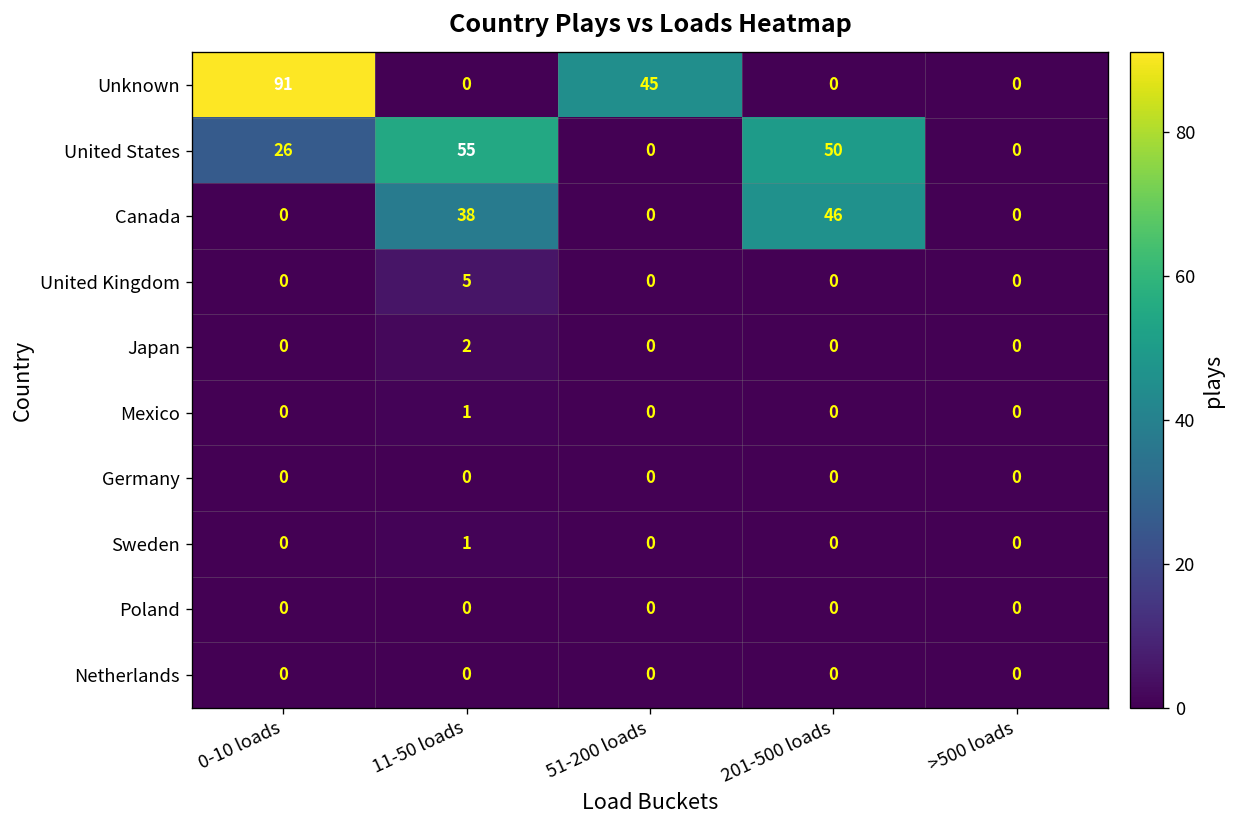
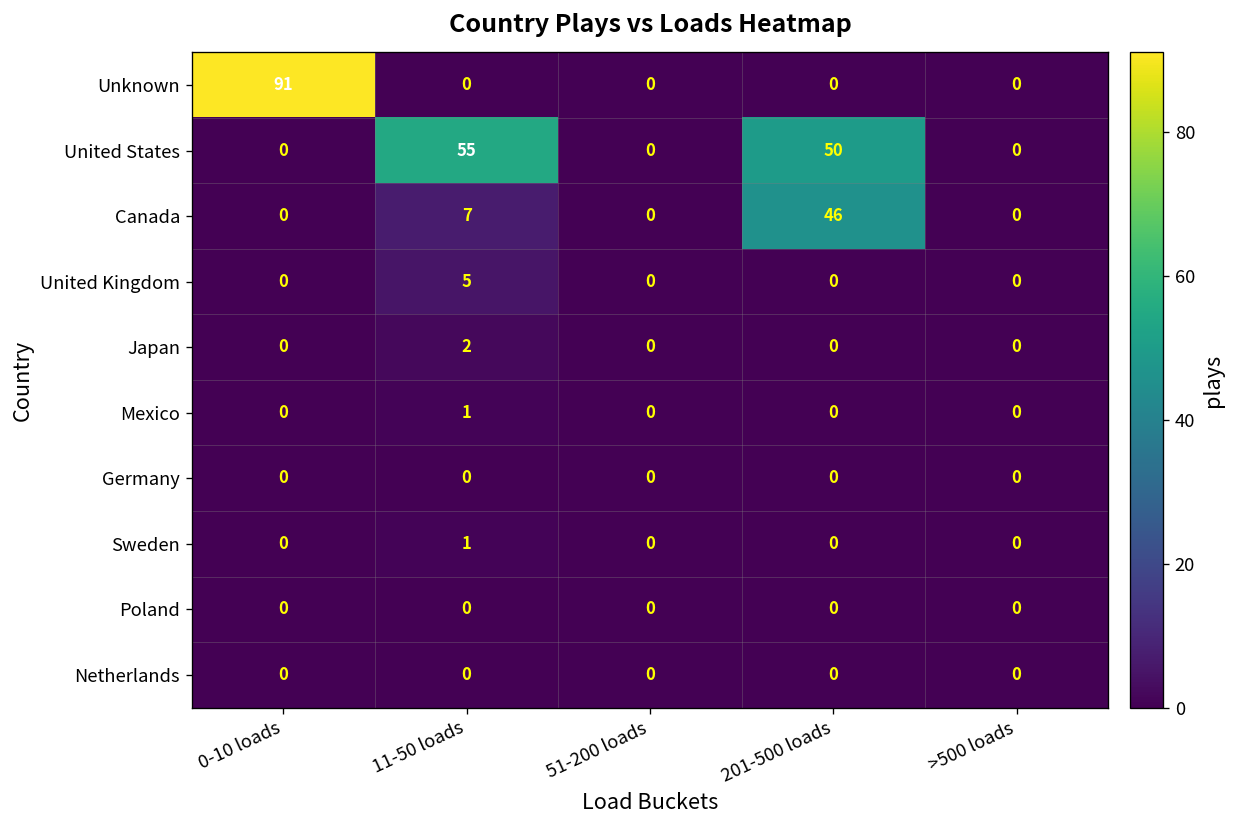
  {
    "Unknown": {
      "0-10 loads": 91,
      "11-50 loads": 0,
-     "51-200 loads": 45,
+     "51-200 loads": 0,
      "201-500 loads": 0,
      ">500 loads": 0
    },
    "United States": {
-     "0-10 loads": 26,
+     "0-10 loads": 0,
      "11-50 loads": 55,
      "51-200 loads": 0,
      "201-500 loads": 50,
      ">500 loads": 0
    },
    "Canada": {
      "0-10 loads": 0,
-     "11-50 loads": 38,
+     "11-50 loads": 7,
      "51-200 loads": 0,
      "201-500 loads": 46,
      ">500 loads": 0
    },
    "United Kingdom": {
      "0-10 loads": 0,
      "11-50 loads": 5,
      "51-200 loads": 0,
      "201-500 loads": 0,
      ">500 loads": 0
    },
    "Japan": {
      "0-10 loads": 0,
      "11-50 loads": 2,
      "51-200 loads": 0,
      "201-500 loads": 0,
      ">500 loads": 0
    },
    "Mexico": {
      "0-10 loads": 0,
      "11-50 loads": 1,
      "51-200 loads": 0,
      "201-500 loads": 0,
      ">500 loads": 0
    },
    "Germany": {
      "0-10 loads": 0,
      "11-50 loads": 0,
      "51-200 loads": 0,
      "201-500 loads": 0,
      ">500 loads": 0
    },
    "Sweden": {
      "0-10 loads": 0,
      "11-50 loads": 1,
      "51-200 loads": 0,
      "201-500 loads": 0,
      ">500 loads": 0
    },
    "Poland": {
      "0-10 loads": 0,
      "11-50 loads": 0,
      "51-200 loads": 0,
      "201-500 loads": 0,
      ">500 loads": 0
    },
    "Netherlands": {
      "0-10 loads": 0,
      "11-50 loads": 0,
      "51-200 loads": 0,
      "201-500 loads": 0,
      ">500 loads": 0
    }
  }
